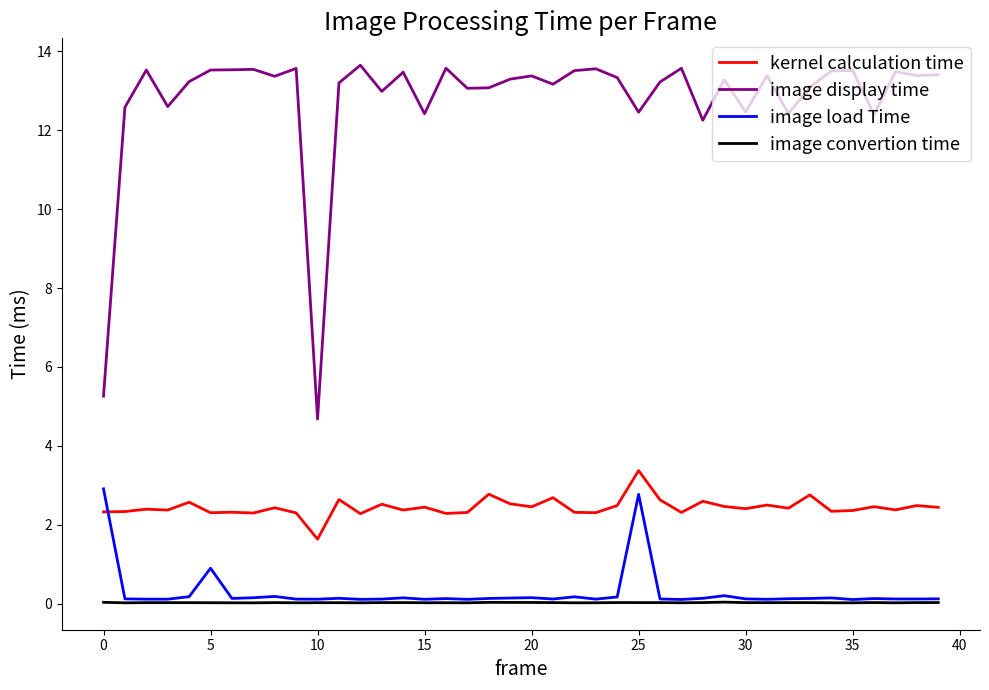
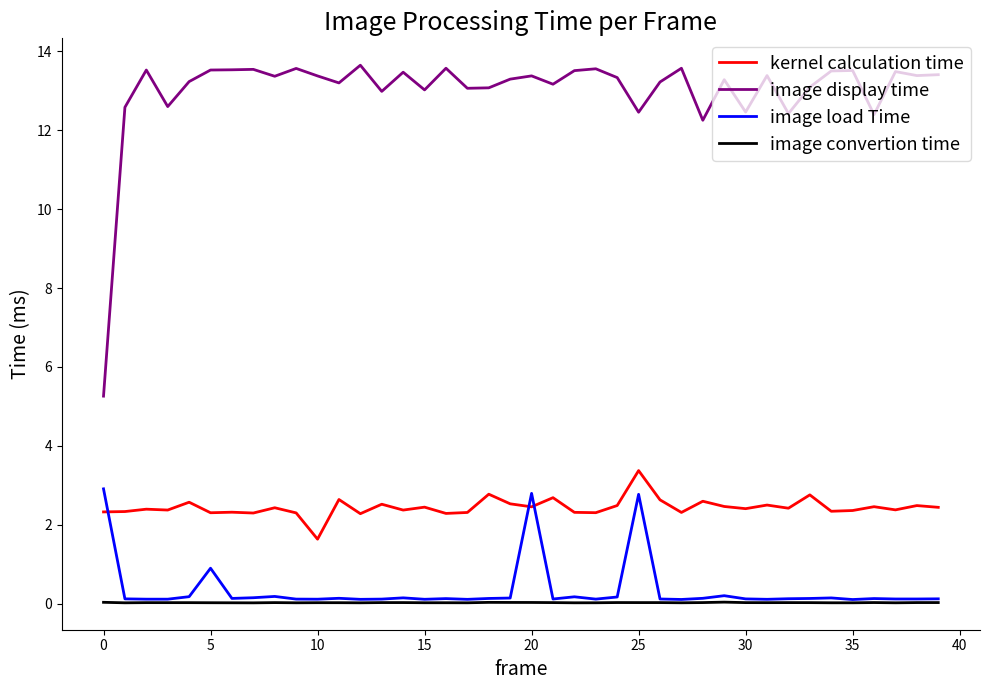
  {
    "kernel calculation time": {
      "0": 2.3,
      "5": 2.3,
      "10": 1.6,
      "15": 2.4,
      "20": 2.5,
      "25": 3.4,
      "30": 2.4,
      "35": 2.4
    },
    "image display time": {
      "0": 5.3,
      "5": 13.5,
-     "10": 4.7,
-     "15": 12.4,
+     "10": 13.4,
+     "15": 13.0,
      "20": 13.4,
      "25": 12.5
    },
    "image load Time": {
      "0": 2.9,
      "5": 0.9,
      "10": 0.1,
      "15": 0.1,
-     "20": 0.2,
+     "20": 2.8,
      "25": 2.8,
      "30": 0.1,
      "35": 0.1
    },
    "image convertion time": {
      "0": 0.0,
      "5": 0.0,
      "10": 0.0,
      "15": 0.0,
      "20": 0.0,
      "25": 0.0,
      "30": 0.0,
      "35": 0.0
    }
  }
